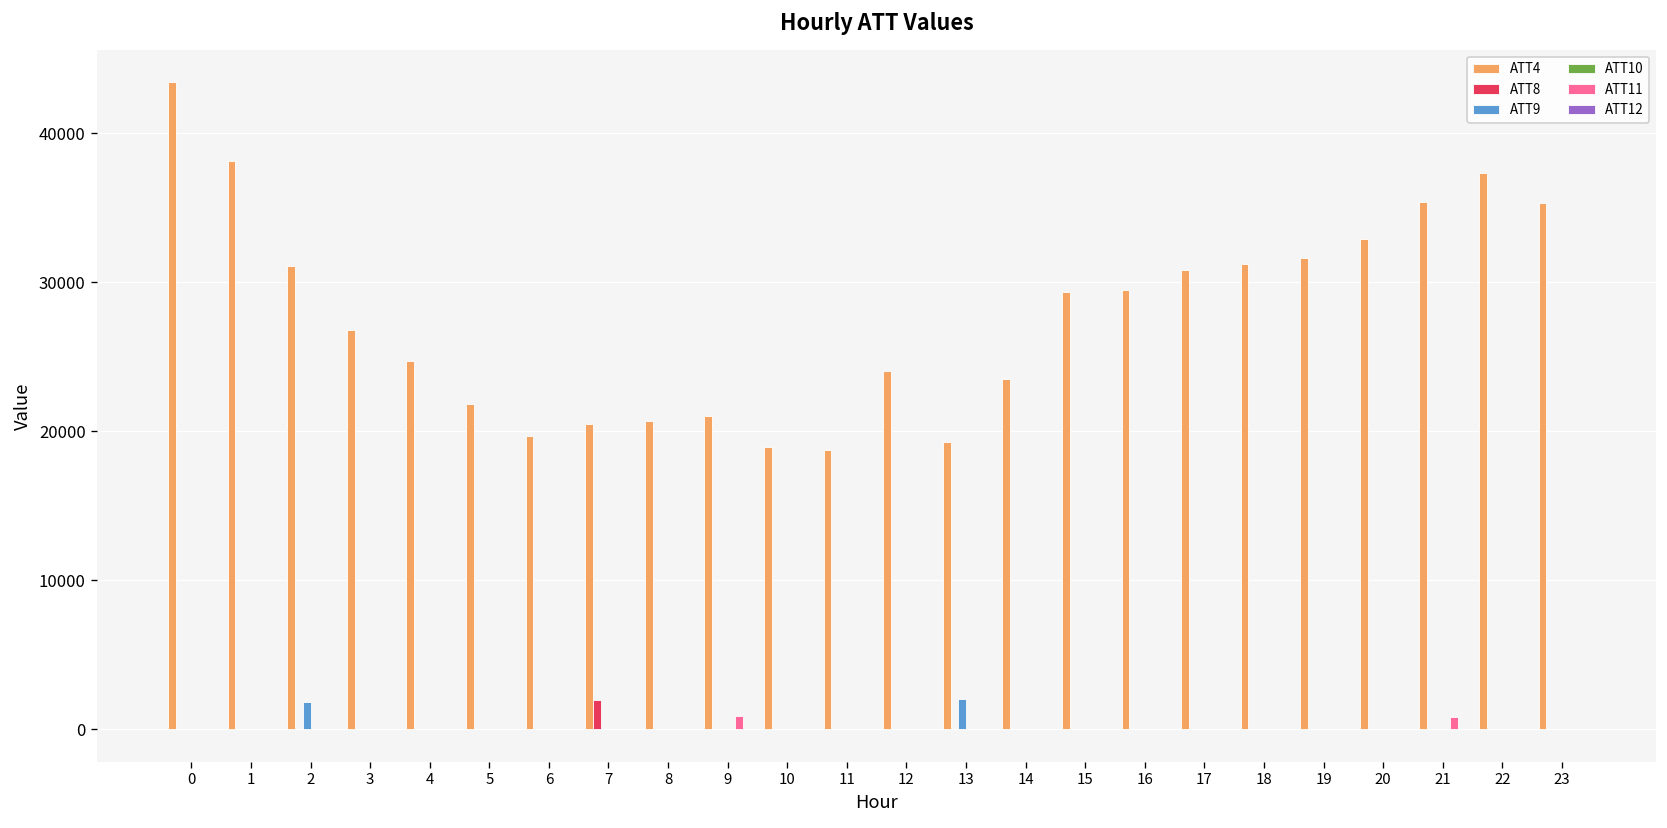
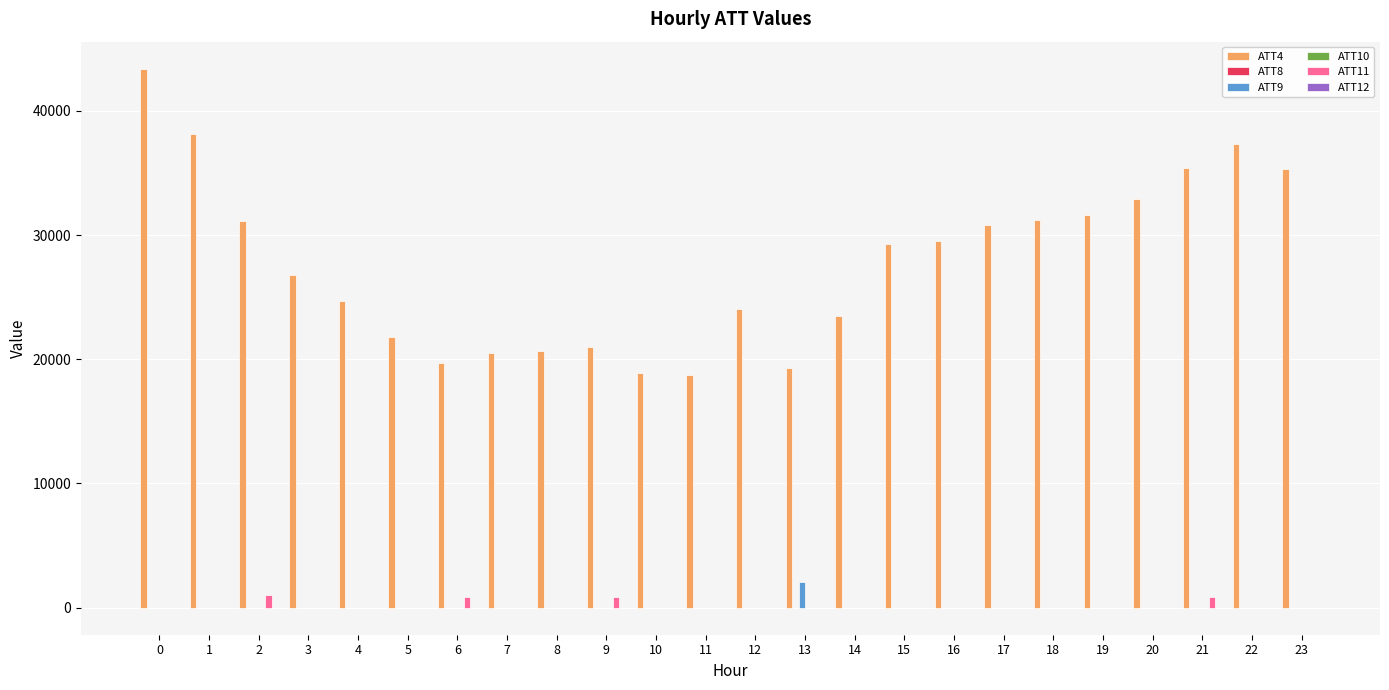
  {
    "ATT4": {
      "0": 43400,
      "1": 38100,
      "2": 31100,
      "3": 26800,
      "4": 24700,
      "5": 21800,
      "6": 19700,
      "7": 20500,
      "8": 20700,
      "9": 21000,
      "10": 18900,
      "11": 18700,
      "12": 24000,
      "13": 19300,
      "14": 23500,
      "15": 29300,
      "16": 29500,
      "17": 30800,
      "18": 31200,
      "19": 31600,
      "20": 32900,
      "21": 35400,
      "22": 37300,
      "23": 35300
    },
    "ATT8": {
-     "7": 2000
+     "7": 0
    },
    "ATT9": {
-     "2": 1800,
+     "2": 0,
      "13": 2000
    },
    "ATT11": {
-     "2": 0,
-     "6": 0,
+     "2": 1000,
+     "6": 800,
      "9": 900,
      "21": 800
    }
  }
